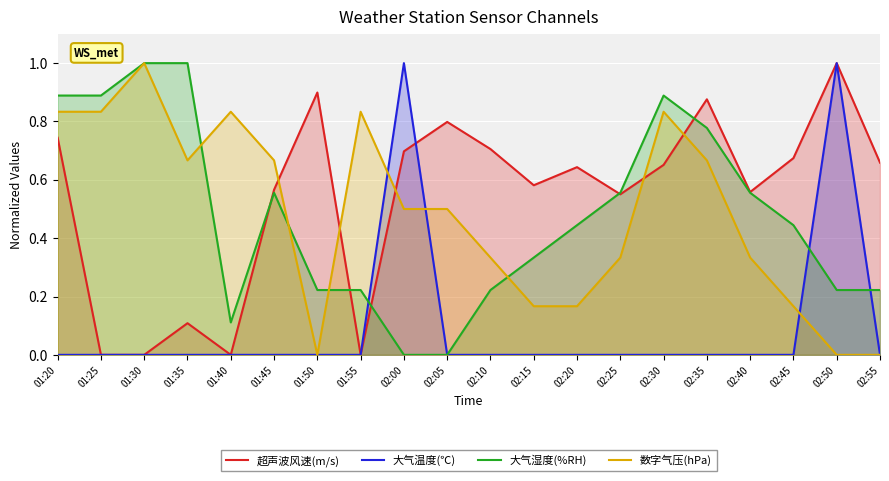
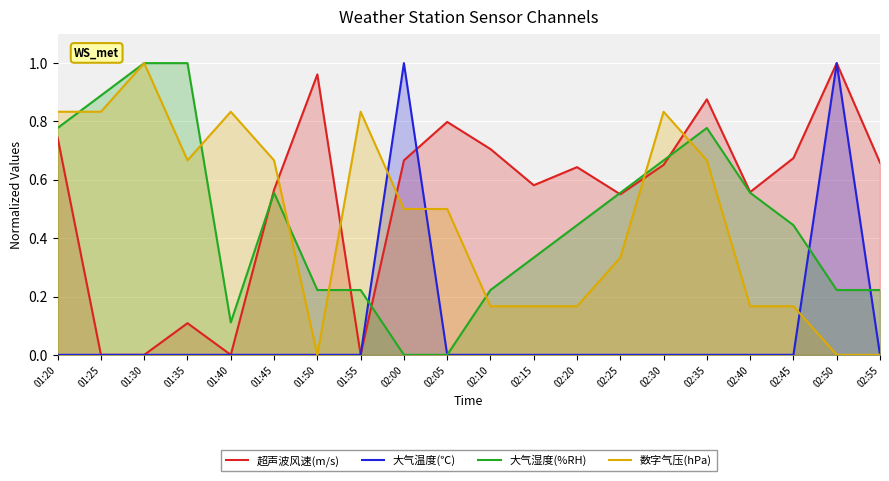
  {
    "超声波风速(m/s)": {
      "01:20": 0.74,
      "01:35": 0.11,
      "01:45": 0.57,
-     "01:50": 0.90,
-     "02:00": 0.70,
+     "01:50": 0.96,
+     "02:00": 0.67,
      "02:05": 0.80,
      "02:10": 0.71,
      "02:15": 0.58,
      "02:20": 0.64,
      "02:30": 0.65,
      "02:35": 0.88,
      "02:45": 0.67,
      "02:55": 0.66
    },
    "大气温度(℃)": {
      "01:20": 0.00,
      "01:35": 0.00,
      "01:45": 0.00,
      "02:00": 1.00,
      "02:10": 0.00,
      "02:15": 0.00,
      "02:20": 0.00,
      "02:25": 0.00,
      "02:30": 0.00,
      "02:35": 0.00,
      "02:40": 0.00,
      "02:45": 0.00
    },
    "大气湿度(%RH)": {
-     "01:20": 0.89,
+     "01:20": 0.78,
      "01:25": 0.89,
      "01:35": 1.00,
      "01:40": 0.11,
      "01:45": 0.56,
      "01:50": 0.22,
      "01:55": 0.22,
      "02:00": 0.00,
      "02:10": 0.22,
      "02:15": 0.33,
      "02:20": 0.44,
-     "02:30": 0.89,
+     "02:30": 0.67,
      "02:35": 0.78,
      "02:45": 0.44,
      "02:50": 0.22,
      "02:55": 0.22
    },
    "数字气压(hPa)": {
      "01:20": 0.83,
      "01:25": 0.83,
      "01:35": 0.67,
      "01:40": 0.83,
      "01:45": 0.67,
      "01:55": 0.83,
      "02:00": 0.50,
      "02:05": 0.50,
-     "02:10": 0.33,
+     "02:10": 0.17,
      "02:15": 0.17,
      "02:20": 0.17,
      "02:25": 0.33,
      "02:30": 0.83,
      "02:35": 0.67,
-     "02:40": 0.33,
+     "02:40": 0.17,
      "02:45": 0.17,
      "02:50": 0.00
    }
  }
